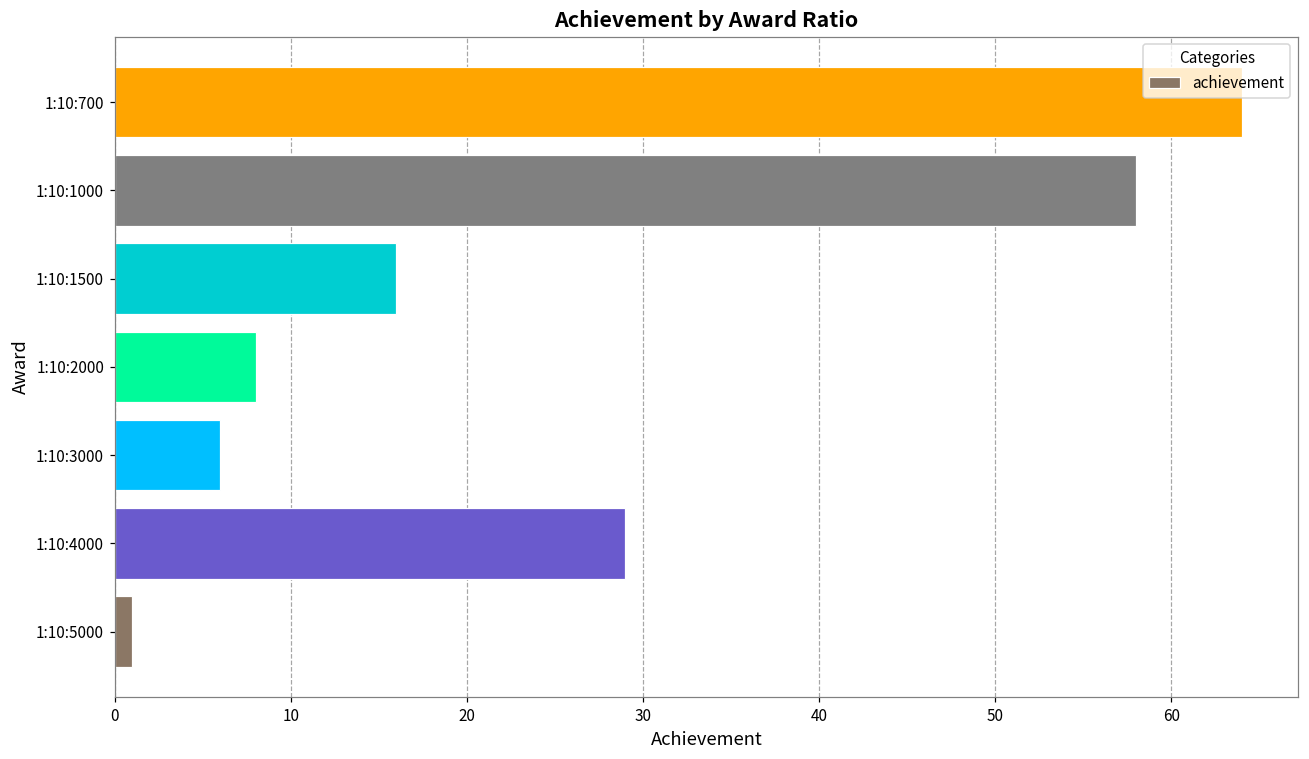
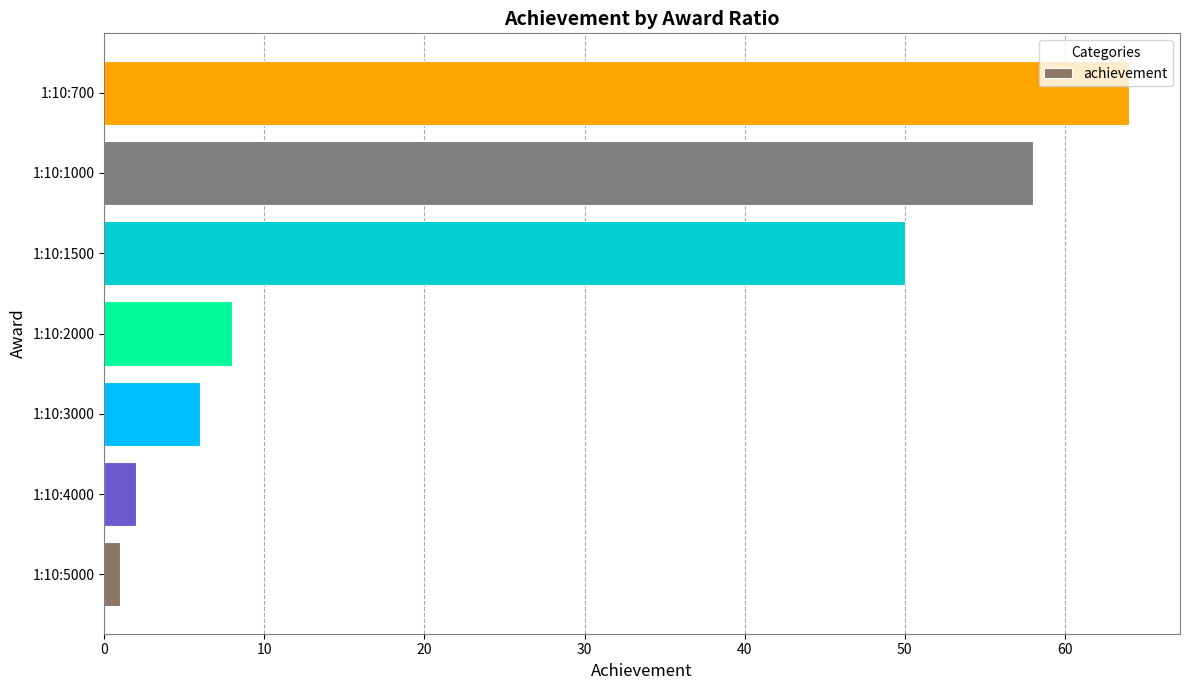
  {
    "1:10:700": 64,
    "1:10:1000": 58,
-   "1:10:1500": 16,
+   "1:10:1500": 50,
    "1:10:2000": 8,
    "1:10:3000": 6,
-   "1:10:4000": 29,
+   "1:10:4000": 2,
    "1:10:5000": 1
  }
